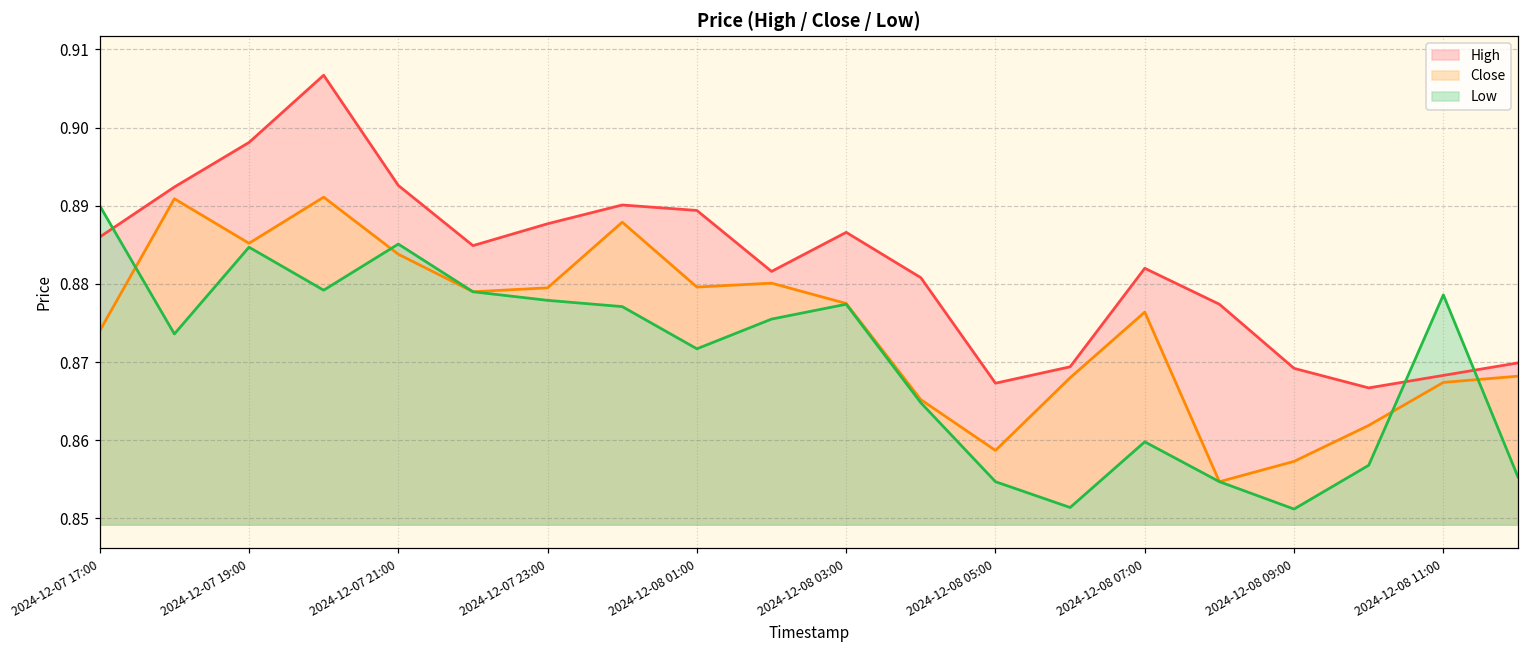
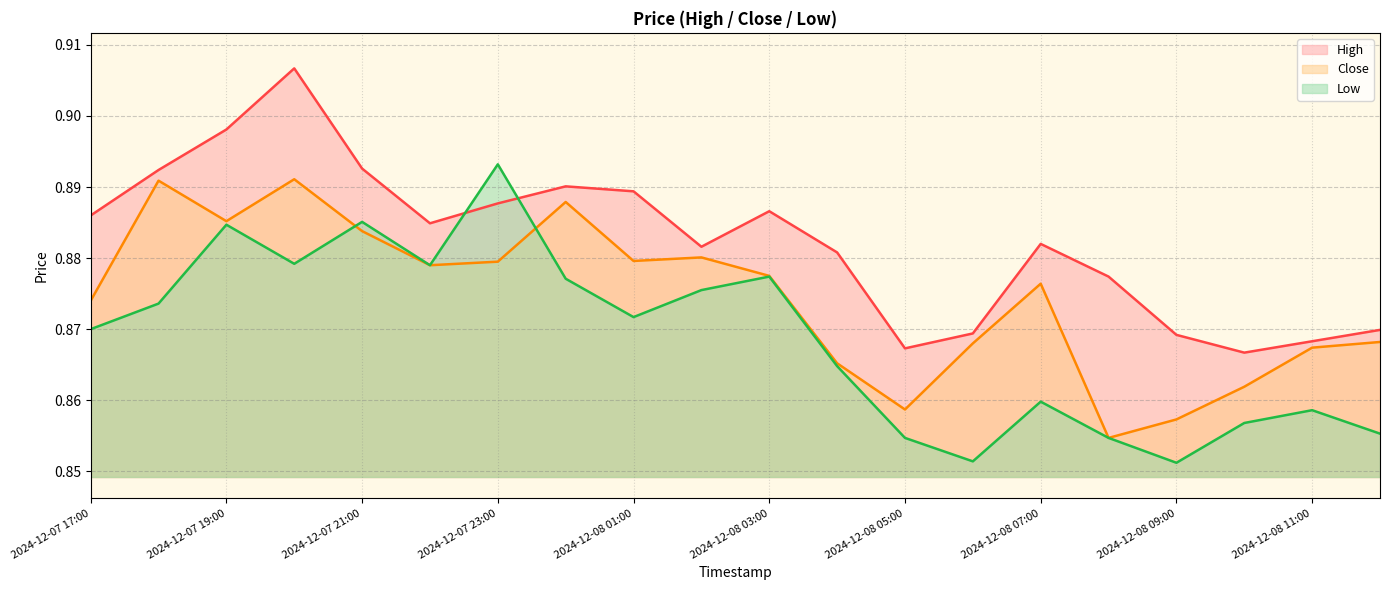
  {
    "Low": {
-     "2024-12-07 17:00": 0.89,
+     "2024-12-07 17:00": 0.87,
      "2024-12-07 19:00": 0.885,
      "2024-12-07 21:00": 0.885,
-     "2024-12-07 23:00": 0.878,
+     "2024-12-07 23:00": 0.893,
      "2024-12-08 01:00": 0.872,
      "2024-12-08 05:00": 0.855,
      "2024-12-08 07:00": 0.860,
      "2024-12-08 09:00": 0.851,
-     "2024-12-08 11:00": 0.879
+     "2024-12-08 11:00": 0.859
    }
  }
